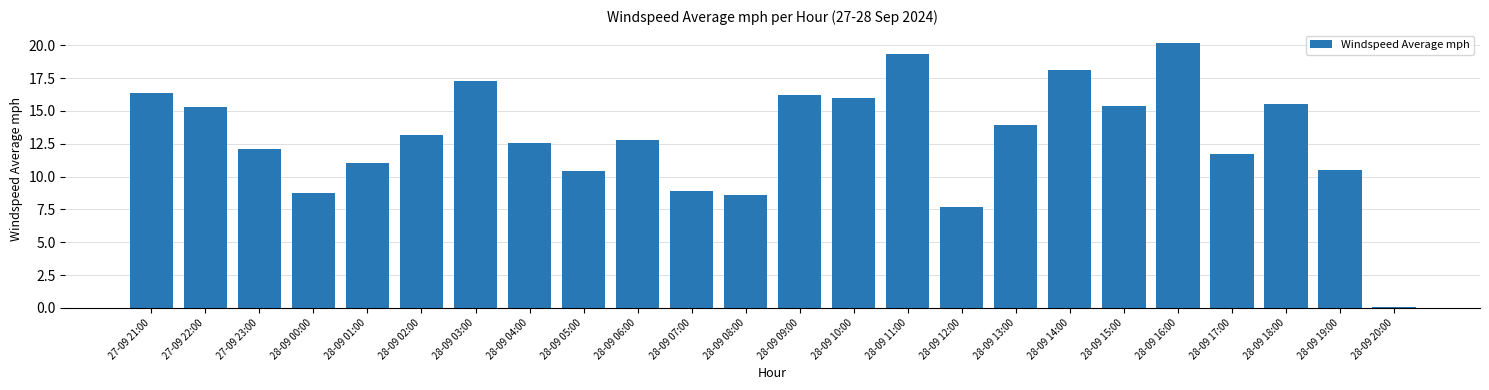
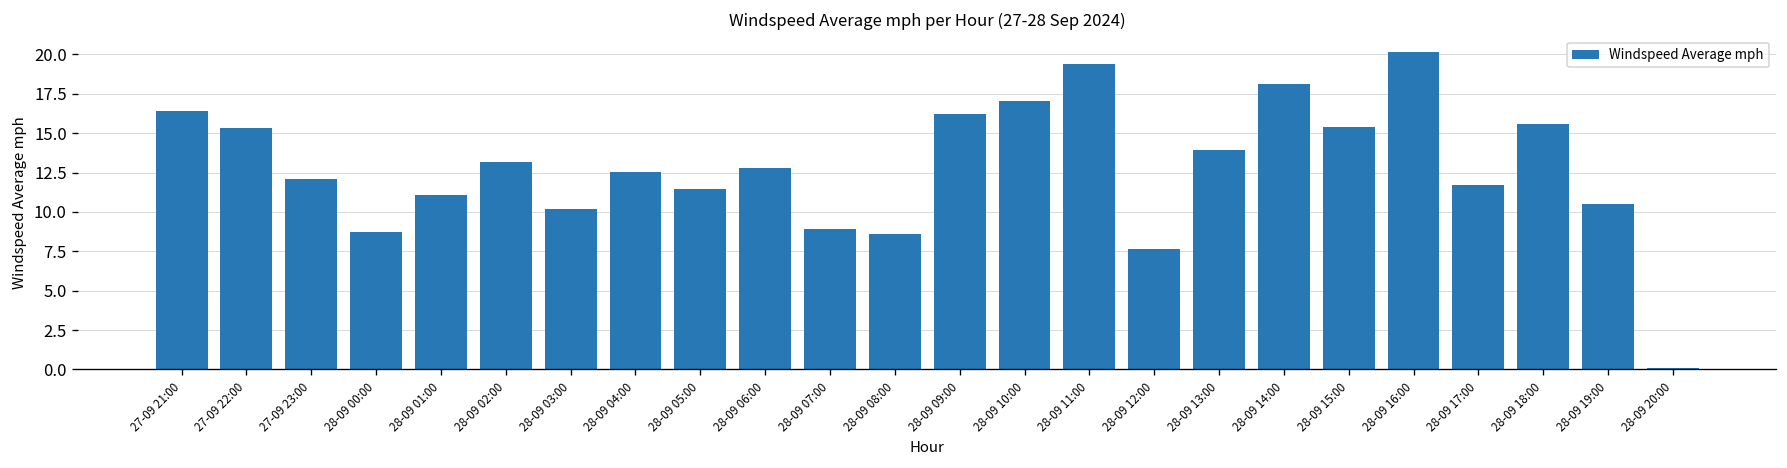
  {
    "27-09 21:00": 16.4,
    "27-09 22:00": 15.3,
    "27-09 23:00": 12.1,
    "28-09 00:00": 8.7,
    "28-09 01:00": 11.1,
    "28-09 02:00": 13.2,
-   "28-09 03:00": 17.3,
+   "28-09 03:00": 10.2,
    "28-09 04:00": 12.6,
-   "28-09 05:00": 10.4,
+   "28-09 05:00": 11.5,
    "28-09 06:00": 12.8,
    "28-09 07:00": 8.9,
    "28-09 08:00": 8.6,
    "28-09 09:00": 16.2,
-   "28-09 10:00": 16.0,
+   "28-09 10:00": 17.1,
    "28-09 11:00": 19.4,
    "28-09 12:00": 7.7,
    "28-09 13:00": 13.9,
    "28-09 14:00": 18.1,
    "28-09 15:00": 15.4,
    "28-09 16:00": 20.2,
    "28-09 17:00": 11.7,
    "28-09 18:00": 15.6,
    "28-09 19:00": 10.5
  }
